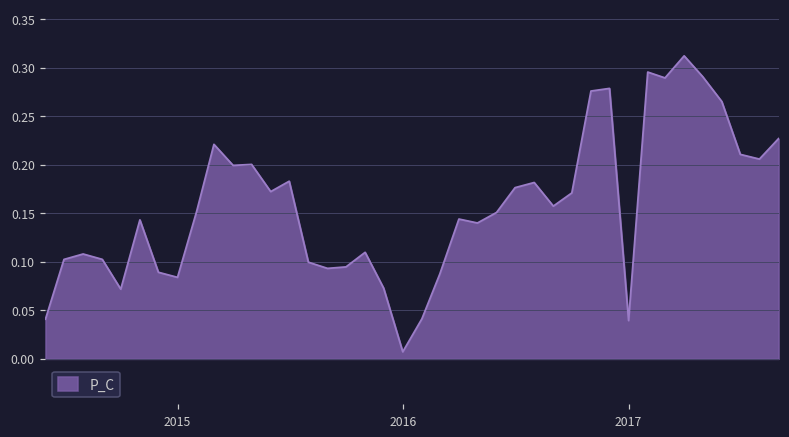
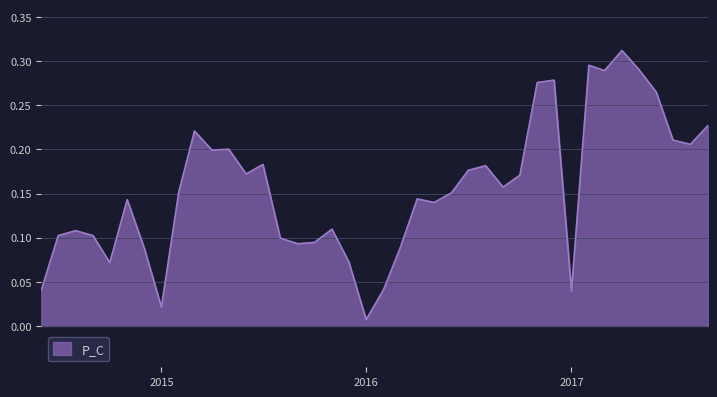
  {
-   "2015": 0.08,
+   "2015": 0.02,
    "2016": 0.01,
    "2017": 0.04
  }
